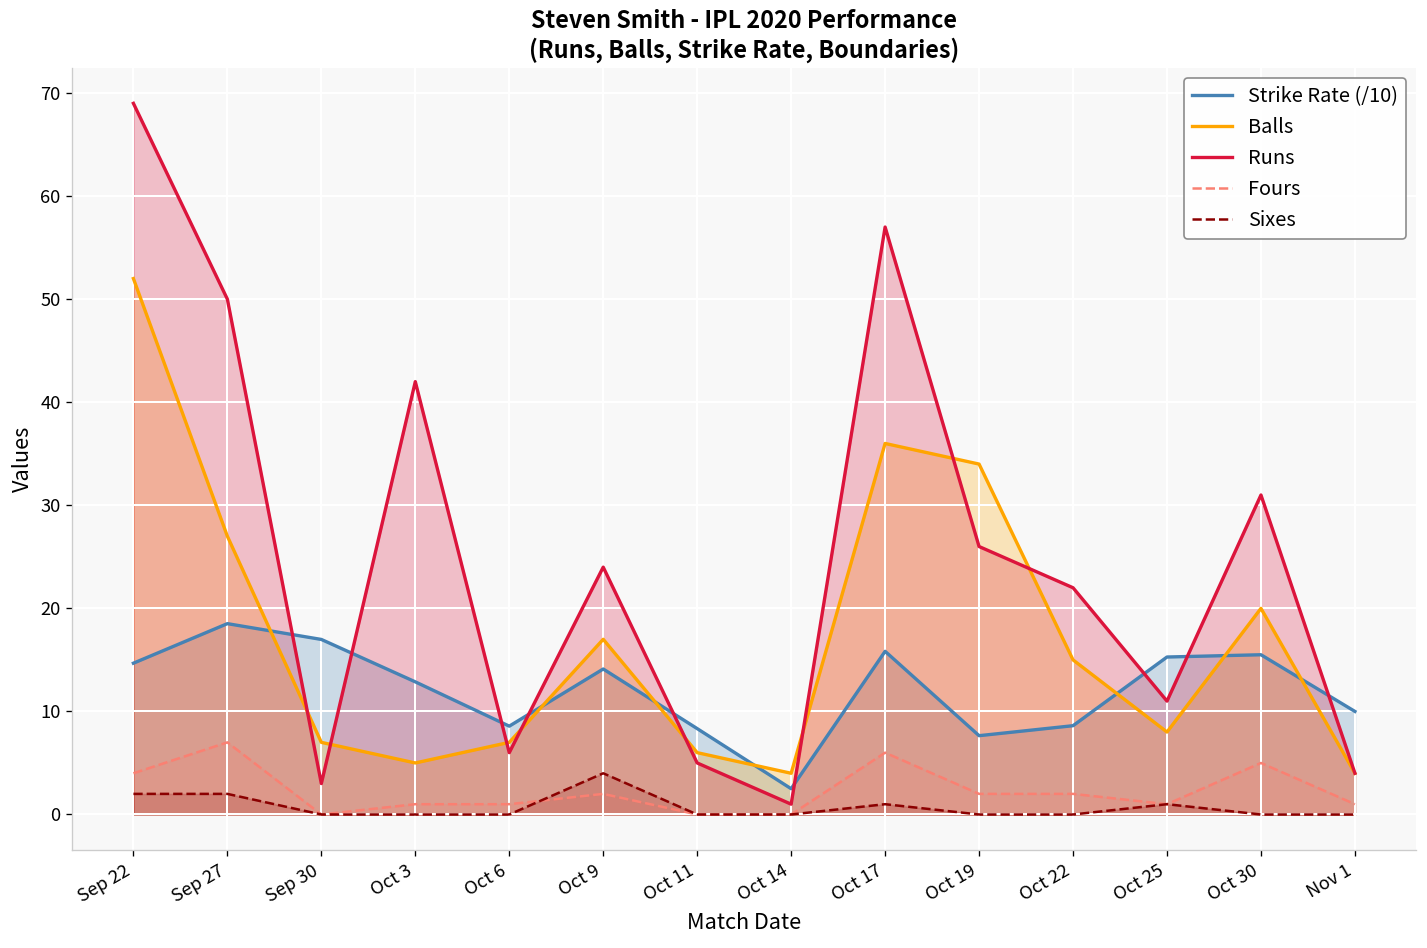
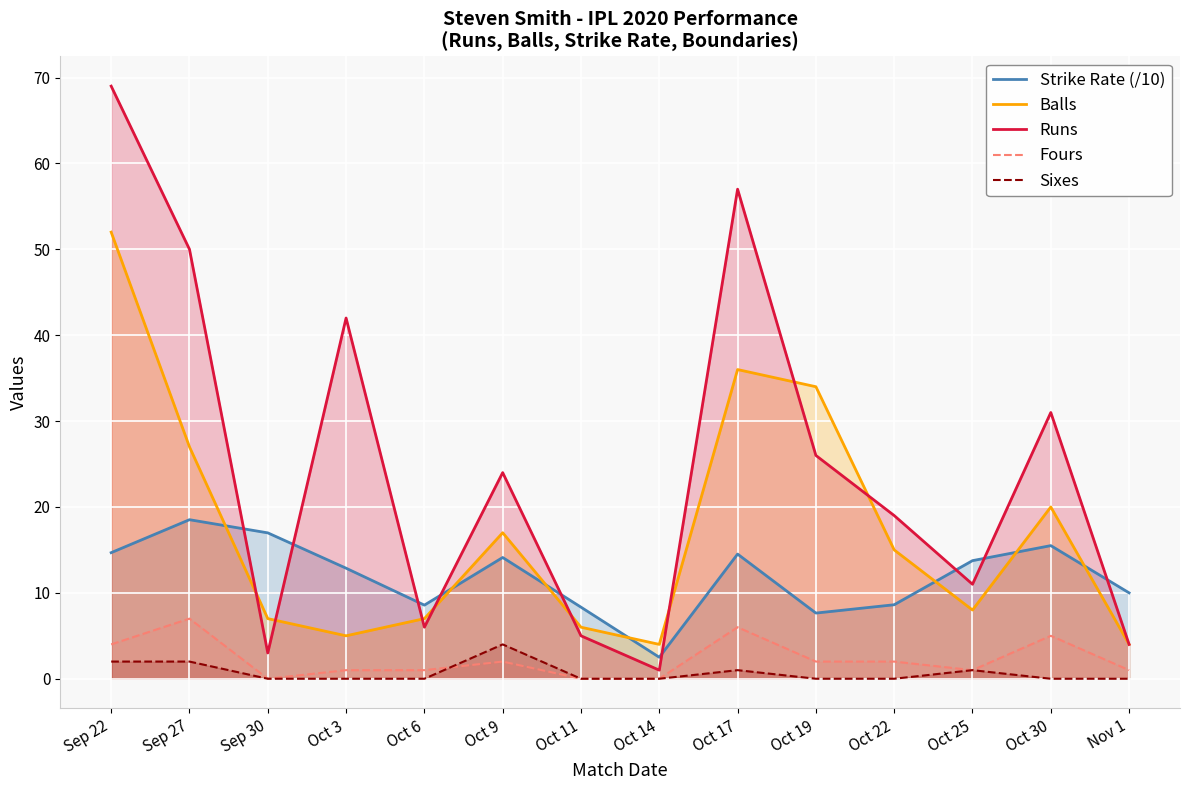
  {
    "Strike Rate (/10)": {
      "Sep 22": 15,
      "Sep 27": 19,
      "Sep 30": 17,
      "Oct 3": 13,
      "Oct 6": 9,
      "Oct 9": 14,
      "Oct 11": 8,
      "Oct 14": 3,
-     "Oct 17": 16,
+     "Oct 17": 15,
      "Oct 19": 8,
      "Oct 22": 9,
-     "Oct 25": 15,
+     "Oct 25": 14,
      "Oct 30": 16,
      "Nov 1": 10
    },
    "Balls": {
      "Sep 22": 52,
      "Sep 27": 27,
      "Sep 30": 7,
      "Oct 3": 5,
      "Oct 6": 7,
      "Oct 9": 17,
      "Oct 11": 6,
      "Oct 14": 4,
      "Oct 17": 36,
      "Oct 19": 34,
      "Oct 22": 15,
      "Oct 25": 8,
      "Oct 30": 20
    },
    "Runs": {
      "Sep 22": 69,
      "Sep 27": 50,
      "Sep 30": 3,
      "Oct 3": 42,
      "Oct 6": 6,
      "Oct 9": 24,
      "Oct 11": 5,
      "Oct 14": 1,
      "Oct 17": 57,
      "Oct 19": 26,
-     "Oct 22": 22,
+     "Oct 22": 19,
      "Oct 25": 11,
      "Oct 30": 31
    },
    "Fours": {
      "Sep 22": 4,
      "Sep 27": 7,
      "Oct 3": 1,
      "Oct 6": 1,
      "Oct 9": 2,
      "Oct 17": 6,
      "Oct 19": 2,
      "Oct 22": 2,
      "Oct 30": 5,
      "Nov 1": 1
    },
    "Sixes": {
      "Sep 22": 2,
      "Sep 27": 2,
      "Oct 3": 0,
      "Oct 6": 0,
      "Oct 9": 4,
      "Oct 17": 1,
      "Oct 19": 0,
      "Oct 22": 0,
      "Oct 30": 0,
      "Nov 1": 0
    }
  }
